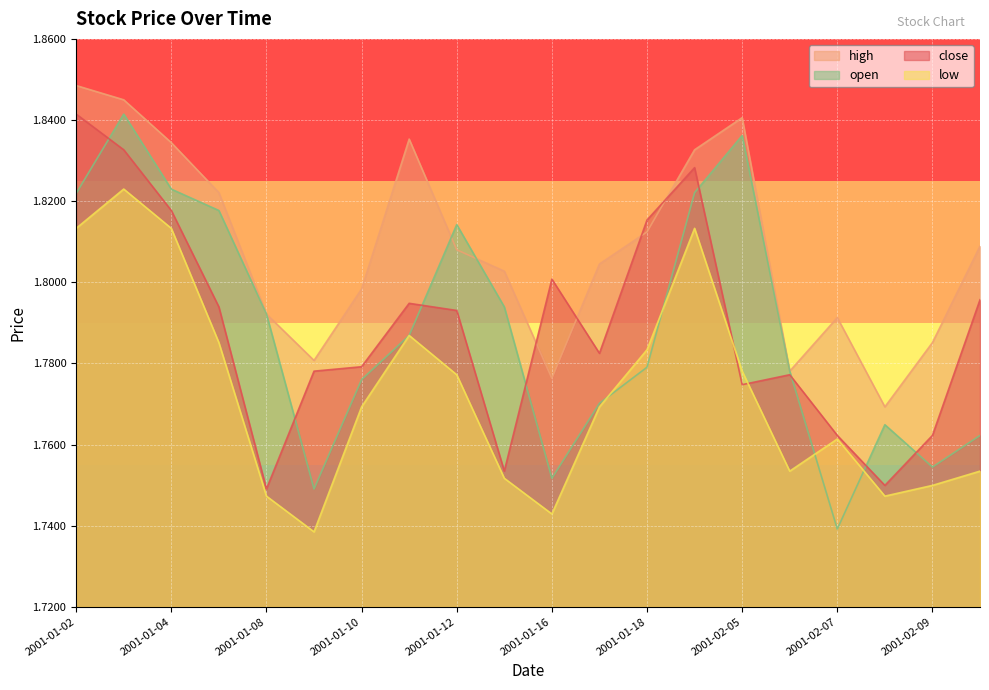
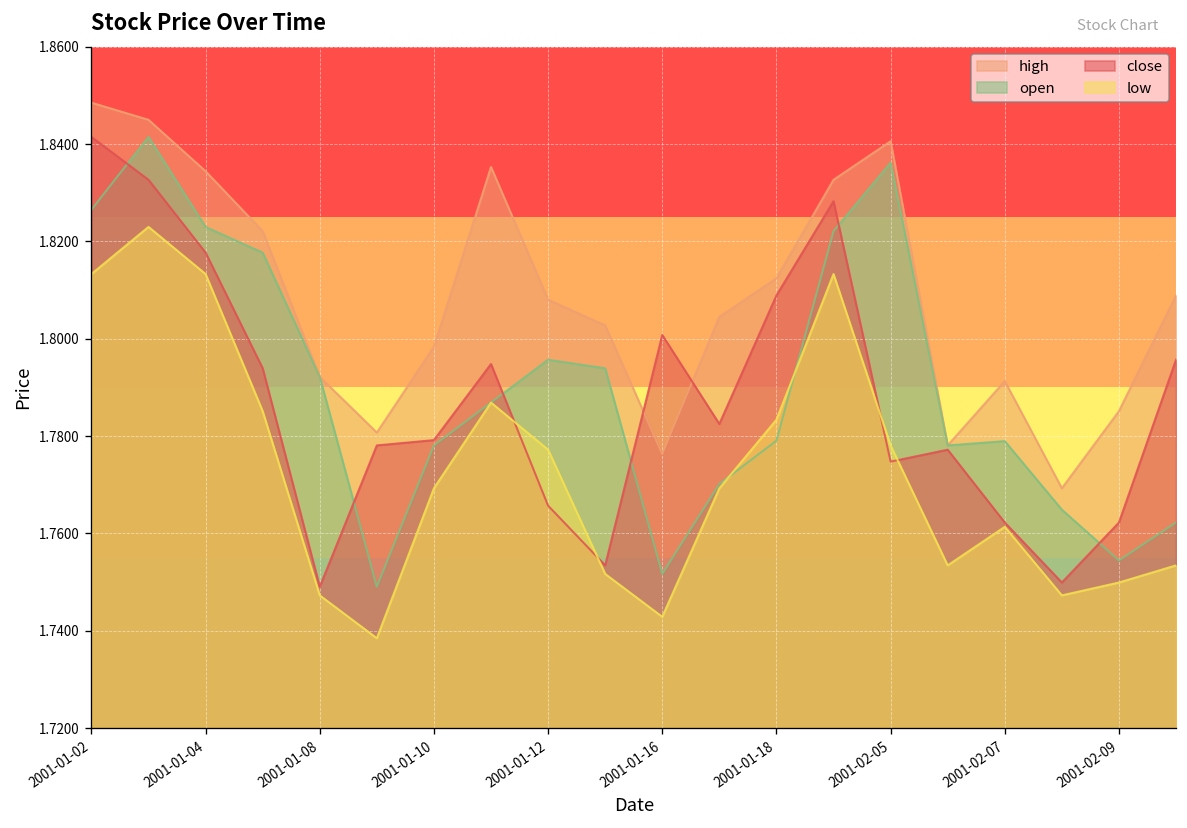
  {
    "open": {
-     "2001-01-02": 1.822,
+     "2001-01-02": 1.826,
      "2001-01-04": 1.823,
-     "2001-01-10": 1.776,
-     "2001-01-12": 1.814,
+     "2001-01-10": 1.778,
+     "2001-01-12": 1.796,
      "2001-01-16": 1.752,
      "2001-01-18": 1.779,
      "2001-02-05": 1.836,
-     "2001-02-07": 1.739,
+     "2001-02-07": 1.779,
      "2001-02-09": 1.754
    },
    "close": {
      "2001-01-02": 1.841,
      "2001-01-04": 1.818,
      "2001-01-08": 1.749,
      "2001-01-10": 1.779,
-     "2001-01-12": 1.793,
+     "2001-01-12": 1.766,
      "2001-01-16": 1.801,
-     "2001-01-18": 1.815,
+     "2001-01-18": 1.809,
      "2001-02-05": 1.775,
      "2001-02-07": 1.762,
      "2001-02-09": 1.762
    }
  }
